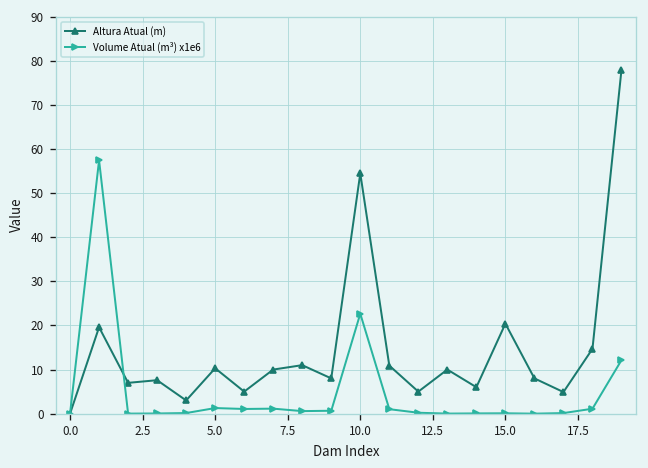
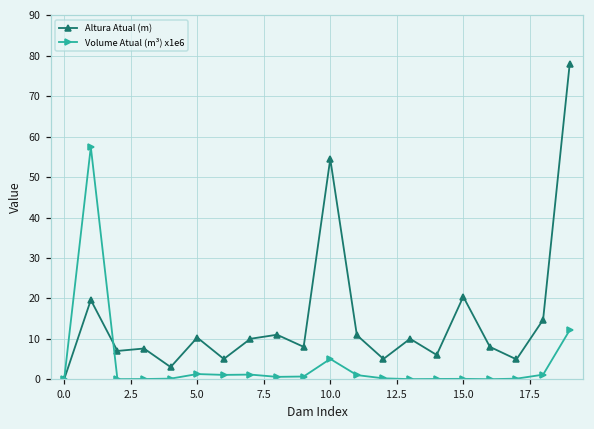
  {
    "Altura Atual (m)": {
      "5.0": 10,
      "10.0": 55,
      "15.0": 20
    },
    "Volume Atual (m³) x1e6": {
      "5.0": 1,
-     "10.0": 23,
+     "10.0": 5,
      "15.0": 0
    }
  }
